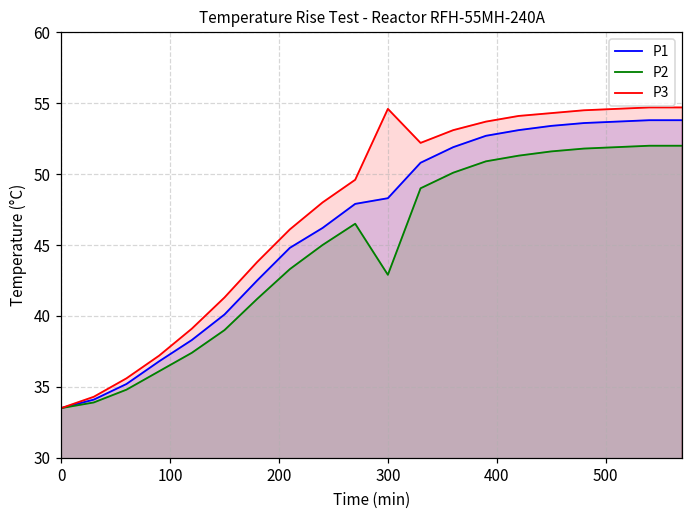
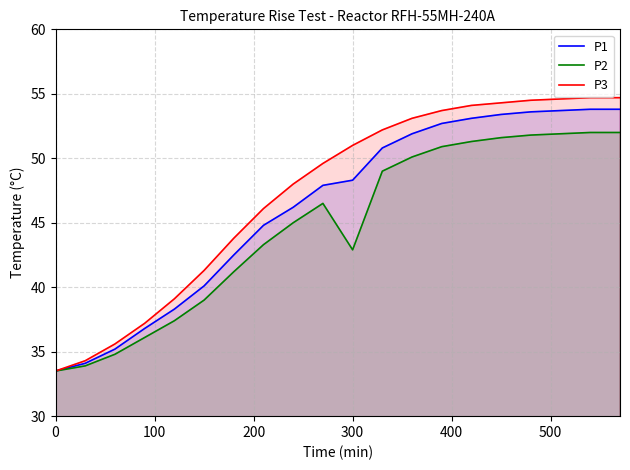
  {
    "P1": {
      "300": 48.3
    },
    "P2": {
      "300": 42.9
    },
    "P3": {
-     "300": 54.6
+     "300": 51.0
    }
  }
